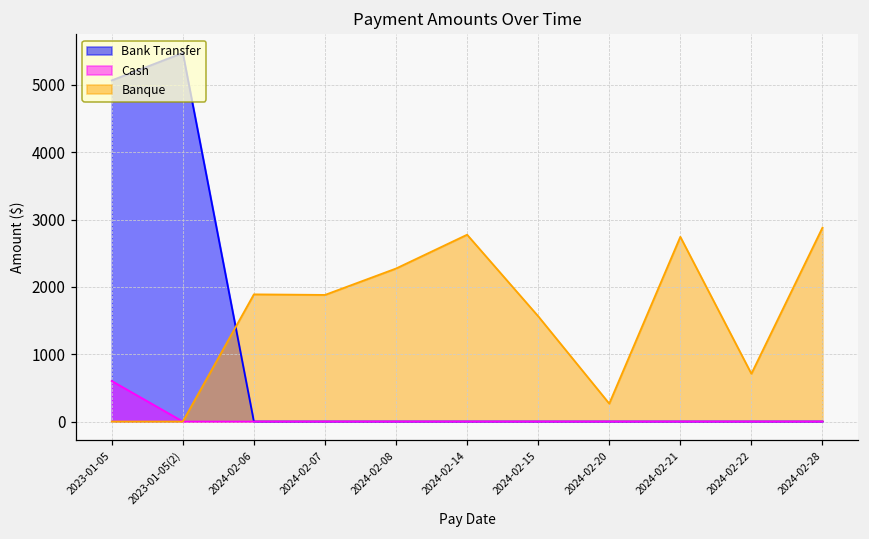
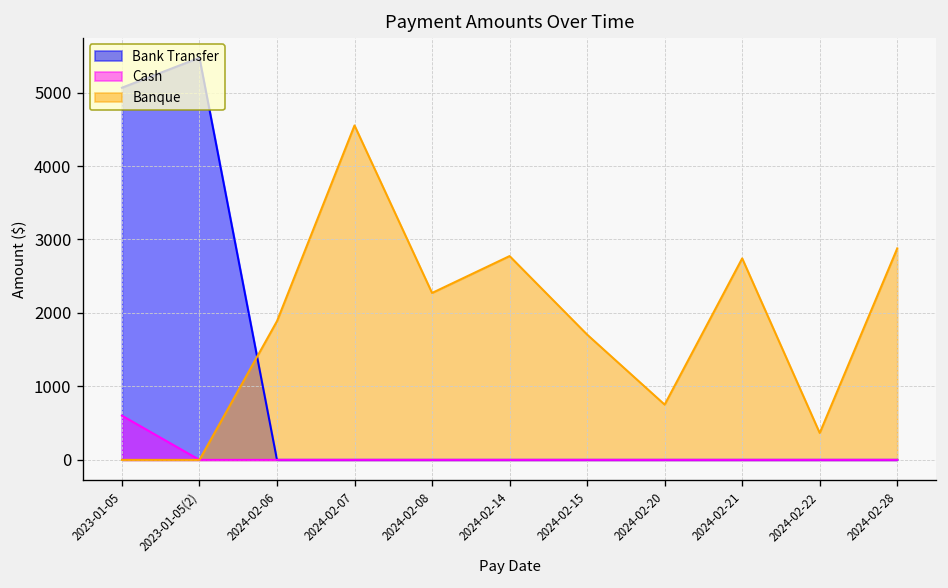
  {
    "Cash": {
      "2023-01-05": 600
    },
    "Banque": {
      "2023-01-05": 0,
      "2024-02-06": 1900,
-     "2024-02-07": 1900,
+     "2024-02-07": 4600,
      "2024-02-08": 2300,
      "2024-02-14": 2800,
-     "2024-02-15": 1600,
-     "2024-02-20": 300,
+     "2024-02-15": 1700,
+     "2024-02-20": 800,
      "2024-02-21": 2700,
-     "2024-02-22": 700,
+     "2024-02-22": 400,
      "2024-02-28": 2900
    }
  }
